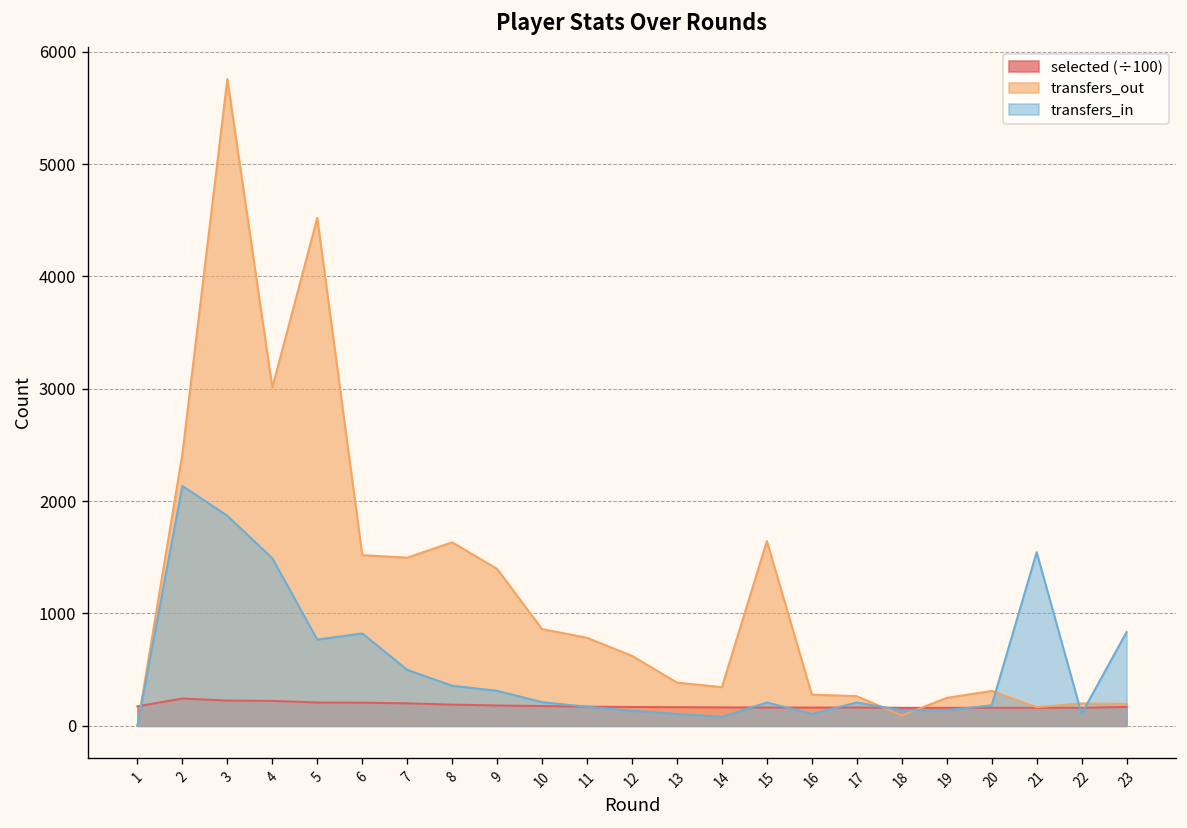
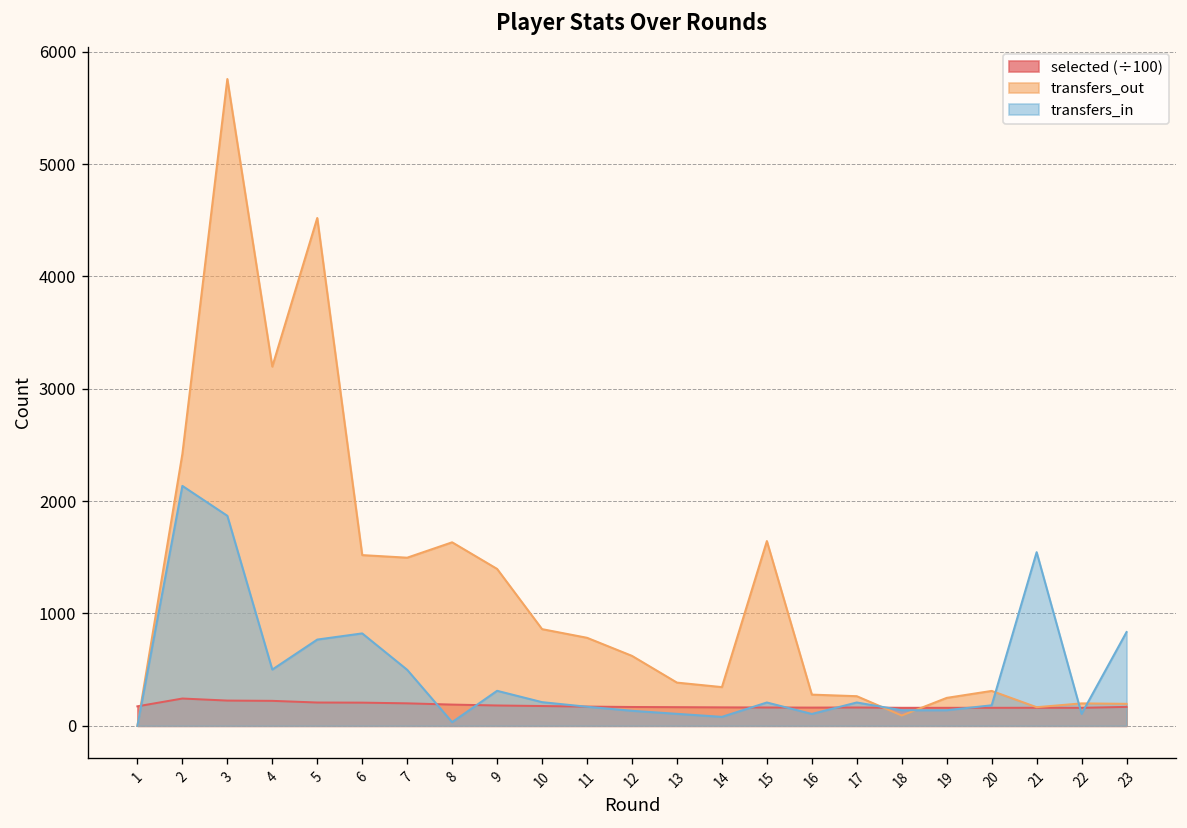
  {
    "selected (÷100)": {
      "1": 200,
      "2": 200,
      "3": 200,
      "4": 200,
      "5": 200,
      "6": 200,
      "7": 200,
      "8": 200,
      "9": 200,
      "10": 200,
      "12": 200,
      "13": 200,
      "14": 200,
      "15": 200,
      "16": 200,
      "17": 200,
      "22": 200,
      "23": 200
    },
    "transfers_out": {
      "2": 2400,
      "3": 5800,
-     "4": 3000,
+     "4": 3200,
      "5": 4500,
      "6": 1500,
      "7": 1500,
      "8": 1600,
      "9": 1400,
      "10": 900,
      "11": 800,
      "12": 600,
      "13": 400,
      "14": 300,
      "15": 1600,
      "16": 300,
      "17": 300,
      "18": 100,
      "19": 200,
      "20": 300,
      "22": 200,
      "23": 200
    },
    "transfers_in": {
      "2": 2100,
      "3": 1900,
-     "4": 1500,
+     "4": 500,
      "5": 800,
      "6": 800,
      "7": 500,
-     "8": 400,
+     "8": 0,
      "9": 300,
      "10": 200,
      "12": 100,
      "13": 100,
      "14": 100,
      "15": 200,
      "16": 100,
      "17": 200,
      "21": 1500,
      "22": 100,
      "23": 800
    }
  }
